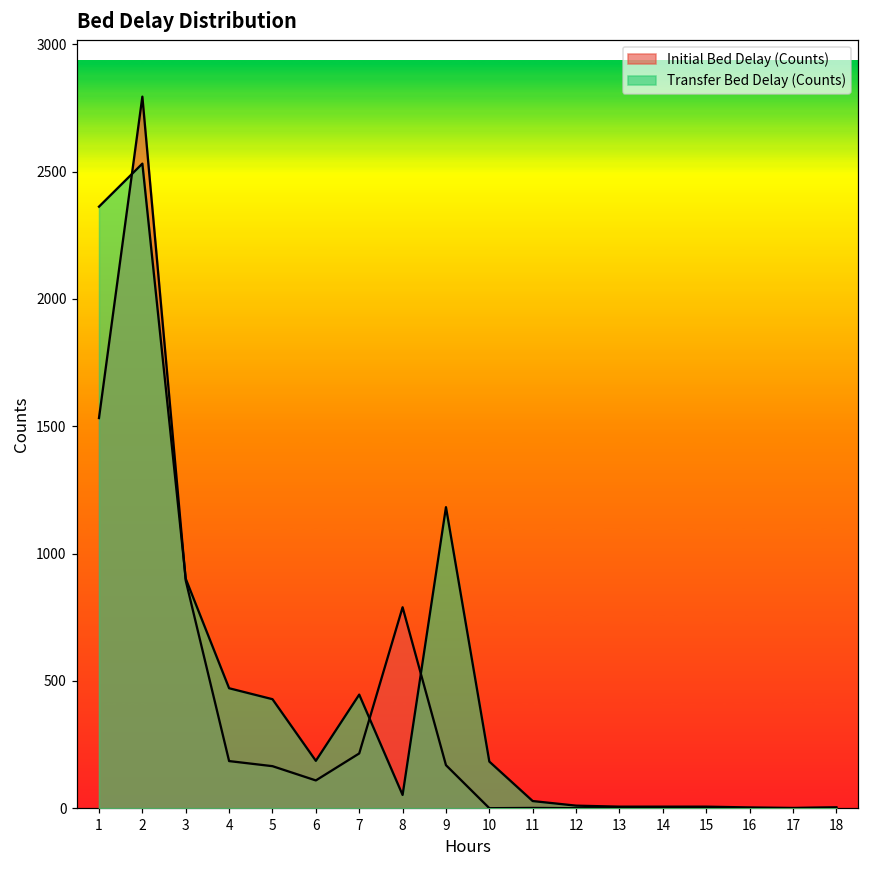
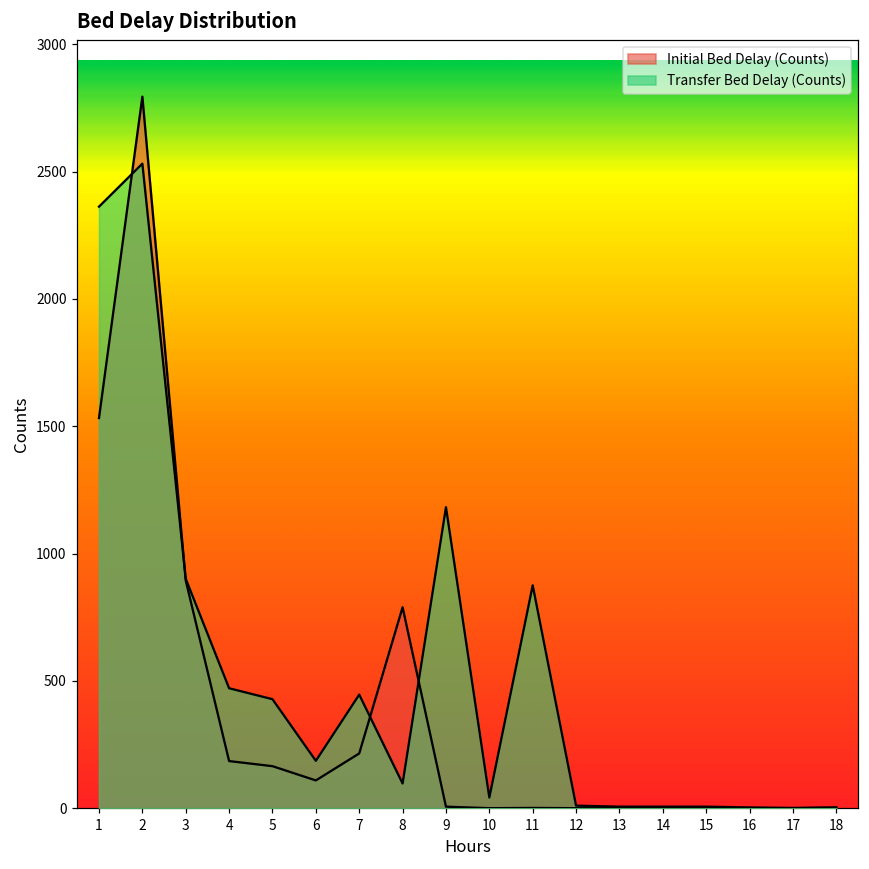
  {
    "Initial Bed Delay (Counts)": {
      "1": 1530,
      "2": 2790,
      "4": 190,
      "5": 170,
      "6": 110,
      "7": 220,
      "8": 790,
-     "9": 170,
+     "9": 10,
      "10": 0,
      "11": 0
    },
    "Transfer Bed Delay (Counts)": {
      "1": 2360,
      "2": 2530,
      "4": 470,
      "5": 430,
      "6": 190,
      "7": 450,
-     "8": 50,
+     "8": 100,
      "9": 1180,
-     "10": 180,
-     "11": 30
+     "10": 40,
+     "11": 880
    }
  }
